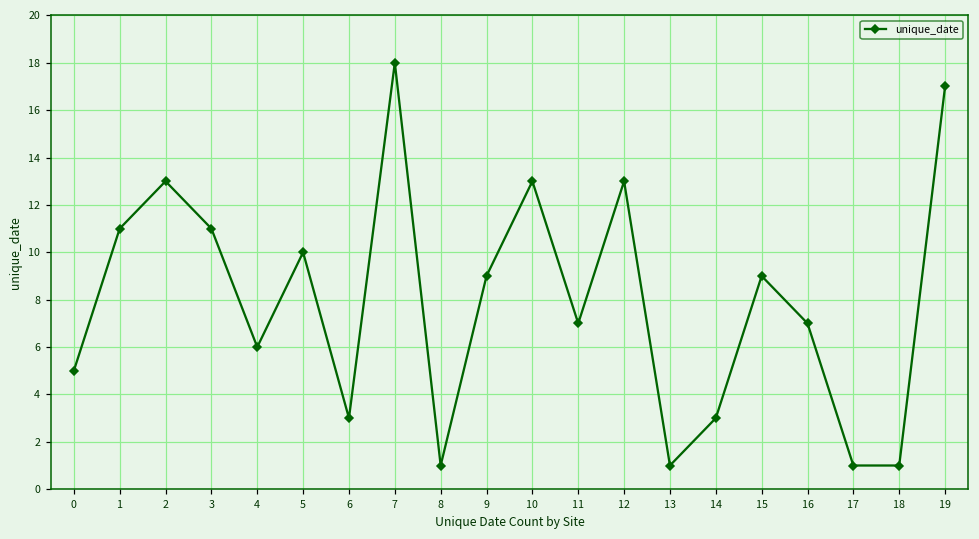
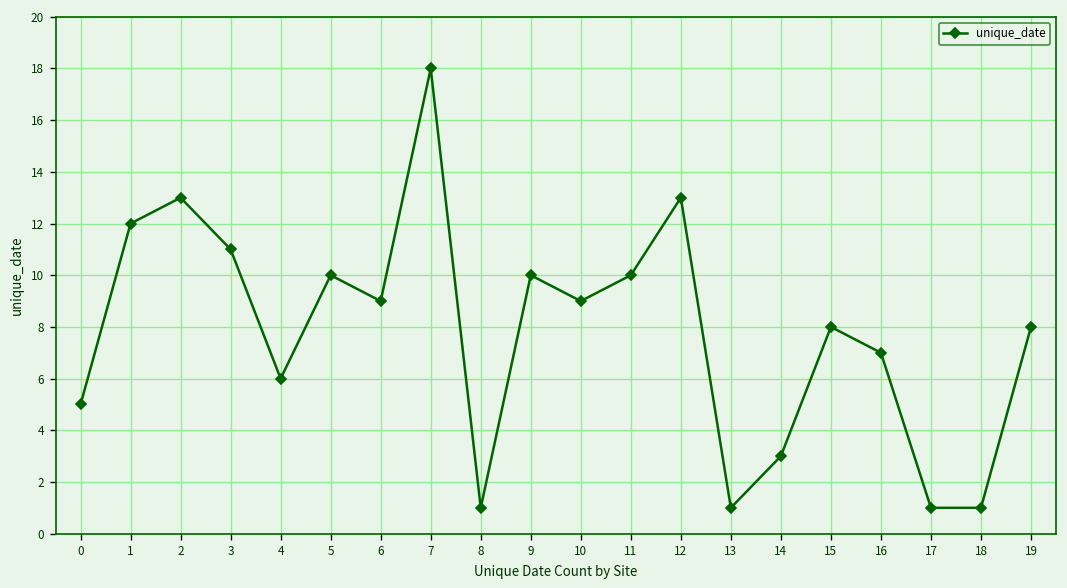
  {
    "0": 5,
-   "1": 11,
+   "1": 12,
    "2": 13,
    "3": 11,
    "4": 6,
    "5": 10,
-   "6": 3,
+   "6": 9,
    "7": 18,
    "8": 1,
-   "9": 9,
-   "10": 13,
-   "11": 7,
+   "9": 10,
+   "10": 9,
+   "11": 10,
    "12": 13,
    "13": 1,
    "14": 3,
-   "15": 9,
+   "15": 8,
    "16": 7,
    "17": 1,
    "18": 1,
-   "19": 17
+   "19": 8
  }
